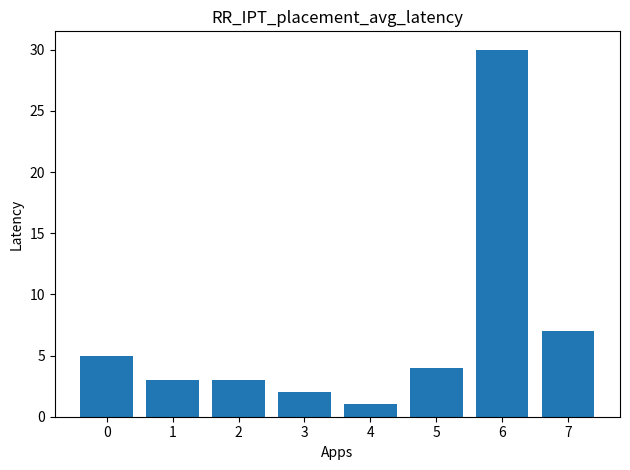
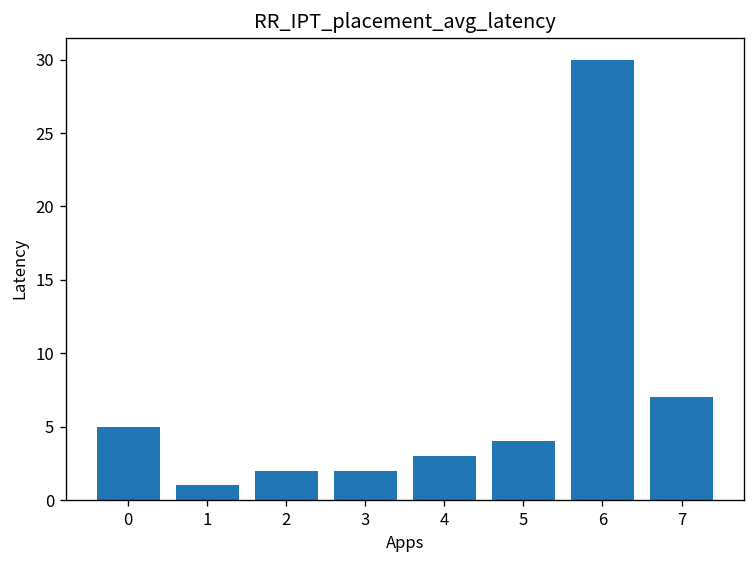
  {
    "0": 5,
-   "1": 3,
-   "2": 3,
+   "1": 1,
+   "2": 2,
    "3": 2,
-   "4": 1,
+   "4": 3,
    "5": 4,
    "6": 30,
    "7": 7
  }
